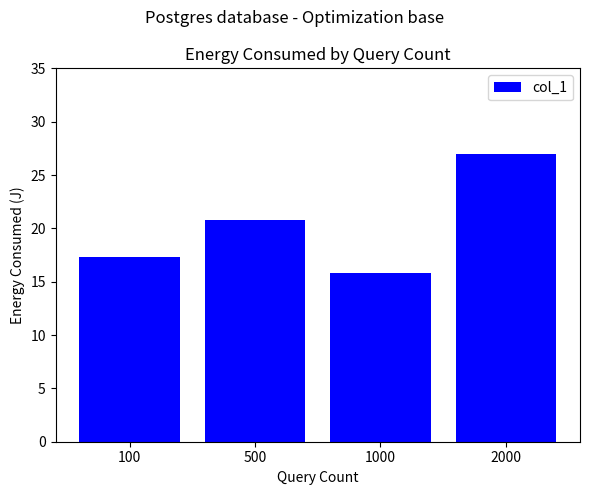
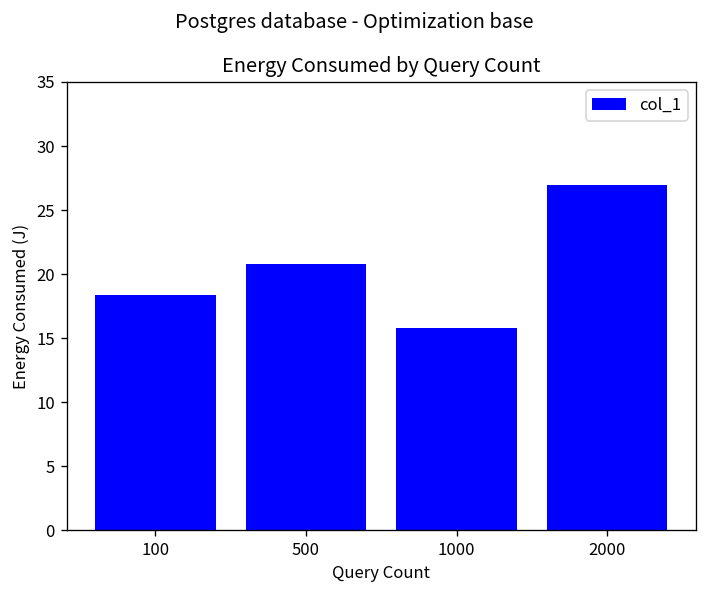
  {
-   "100": 17.4,
+   "100": 18.4,
    "500": 20.8,
    "1000": 15.8,
    "2000": 26.9
  }
